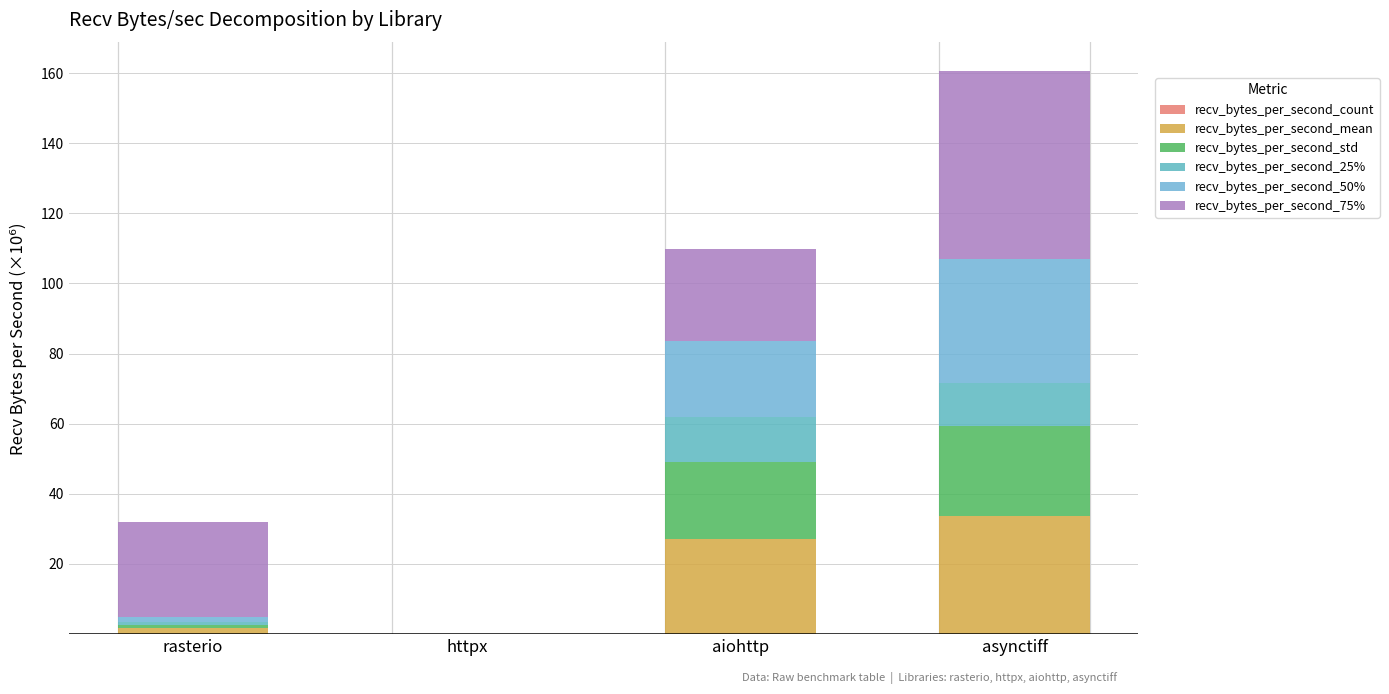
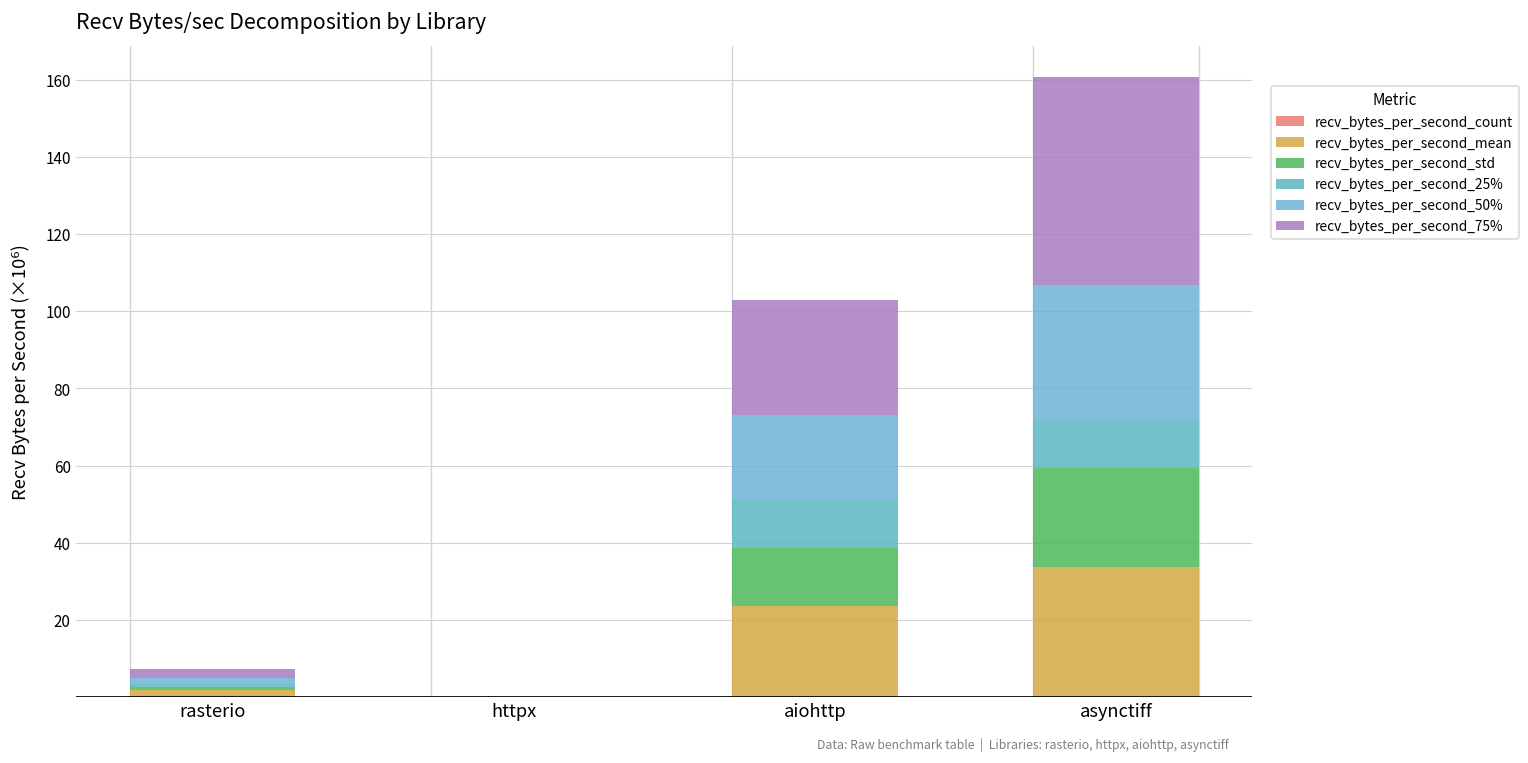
  {
    "recv_bytes_per_second_count": {
      "rasterio": 0,
      "httpx": 0,
      "aiohttp": 0,
      "asynctiff": 0
    },
    "recv_bytes_per_second_mean": {
      "rasterio": 2,
-     "aiohttp": 27,
+     "aiohttp": 23,
      "asynctiff": 34
    },
    "recv_bytes_per_second_std": {
      "rasterio": 1,
-     "aiohttp": 22,
+     "aiohttp": 15,
      "asynctiff": 26
    },
    "recv_bytes_per_second_75%": {
-     "rasterio": 27,
-     "aiohttp": 26,
+     "rasterio": 2,
+     "aiohttp": 30,
      "asynctiff": 54
    }
  }
